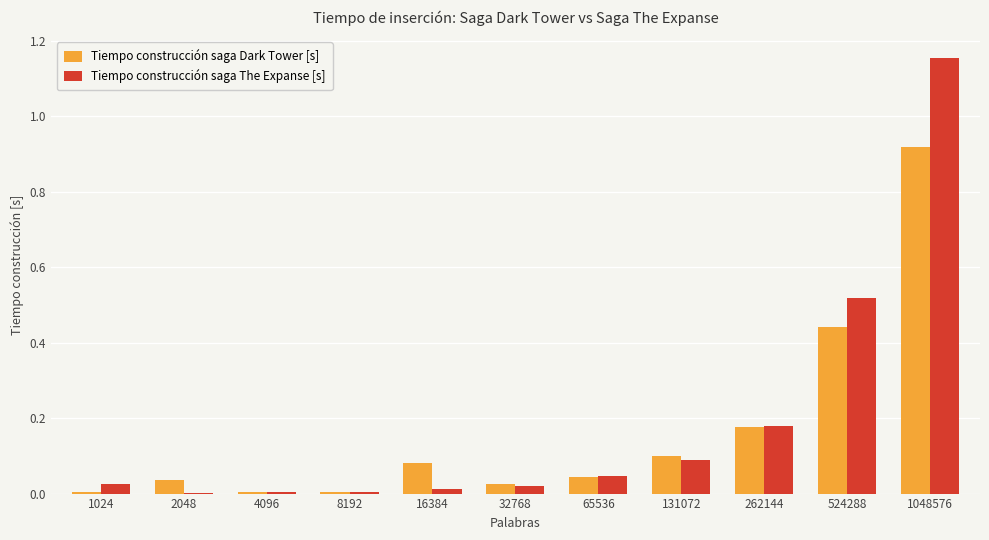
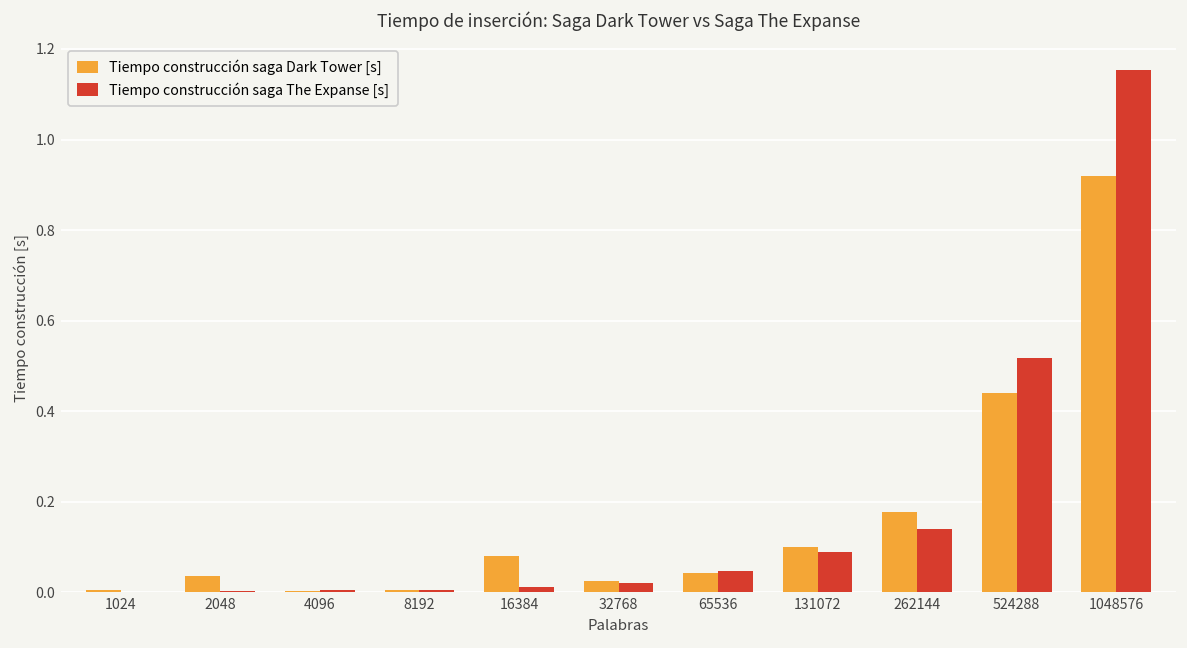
  {
    "Tiempo construcción saga Dark Tower [s]": {
      "2048": 0.04,
      "16384": 0.08,
      "32768": 0.03,
      "65536": 0.04,
      "131072": 0.10,
      "262144": 0.18,
      "524288": 0.44,
      "1048576": 0.92
    },
    "Tiempo construcción saga The Expanse [s]": {
-     "1024": 0.03,
+     "1024": 0.00,
      "16384": 0.01,
      "32768": 0.02,
      "65536": 0.05,
      "131072": 0.09,
-     "262144": 0.18,
+     "262144": 0.14,
      "524288": 0.52,
      "1048576": 1.15
    }
  }
